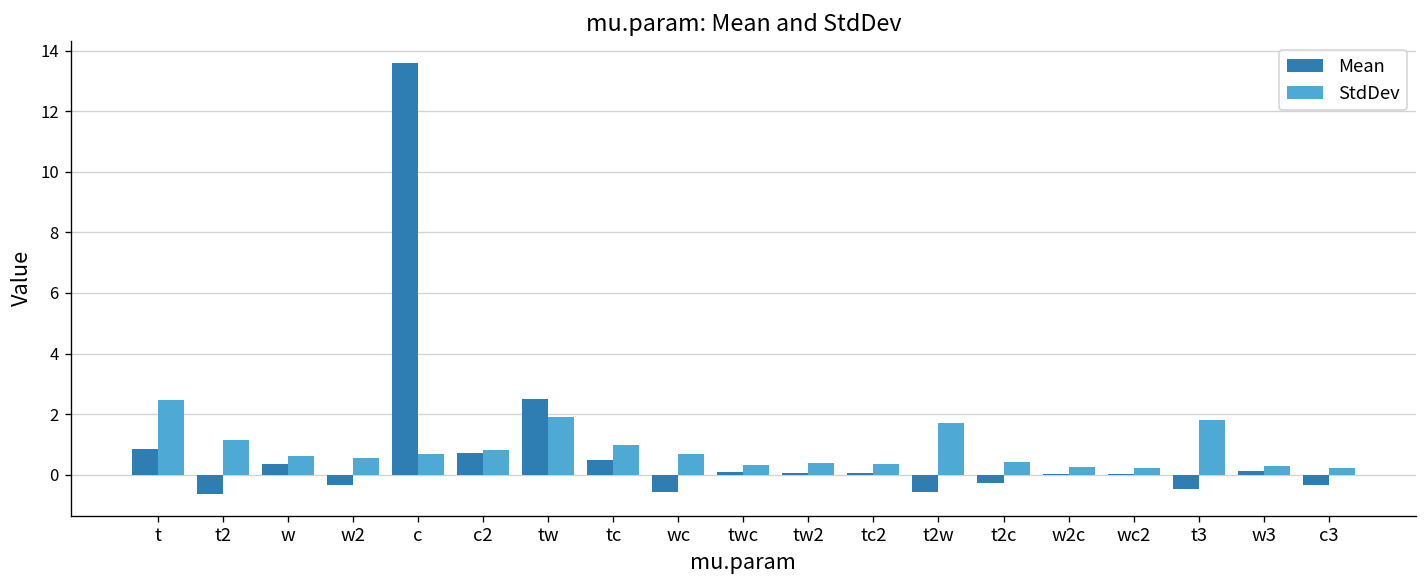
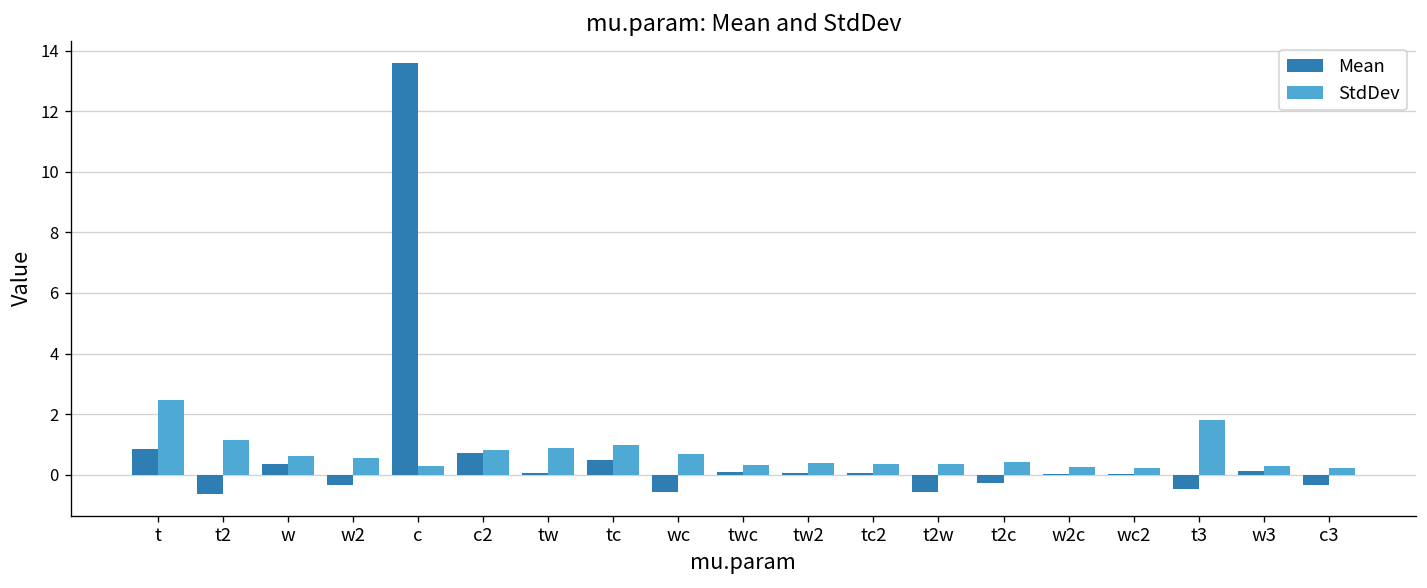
  {
    "Mean": {
      "t": 0.8,
      "t2": -0.6,
      "w": 0.3,
      "w2": -0.3,
      "c": 13.6,
      "c2": 0.7,
-     "tw": 2.5,
+     "tw": 0.0,
      "tc": 0.5,
      "wc": -0.6,
      "t2w": -0.6,
      "t2c": -0.3,
      "t3": -0.5,
      "w3": 0.1,
      "c3": -0.4
    },
    "StdDev": {
      "t": 2.5,
      "t2": 1.2,
      "w": 0.6,
      "w2": 0.5,
-     "c": 0.7,
+     "c": 0.3,
      "c2": 0.8,
-     "tw": 1.9,
+     "tw": 0.9,
      "tc": 1.0,
      "wc": 0.7,
      "twc": 0.3,
      "tw2": 0.4,
      "tc2": 0.4,
-     "t2w": 1.7,
+     "t2w": 0.3,
      "t2c": 0.4,
      "w2c": 0.3,
      "wc2": 0.2,
      "t3": 1.8,
      "w3": 0.3,
      "c3": 0.2
    }
  }
